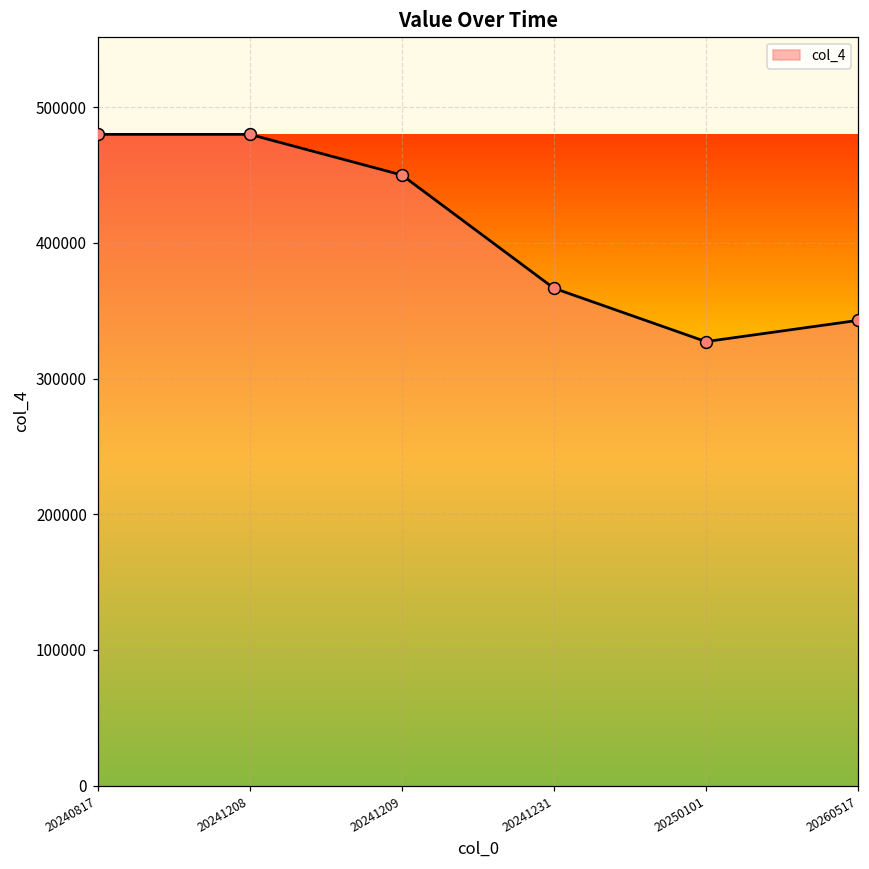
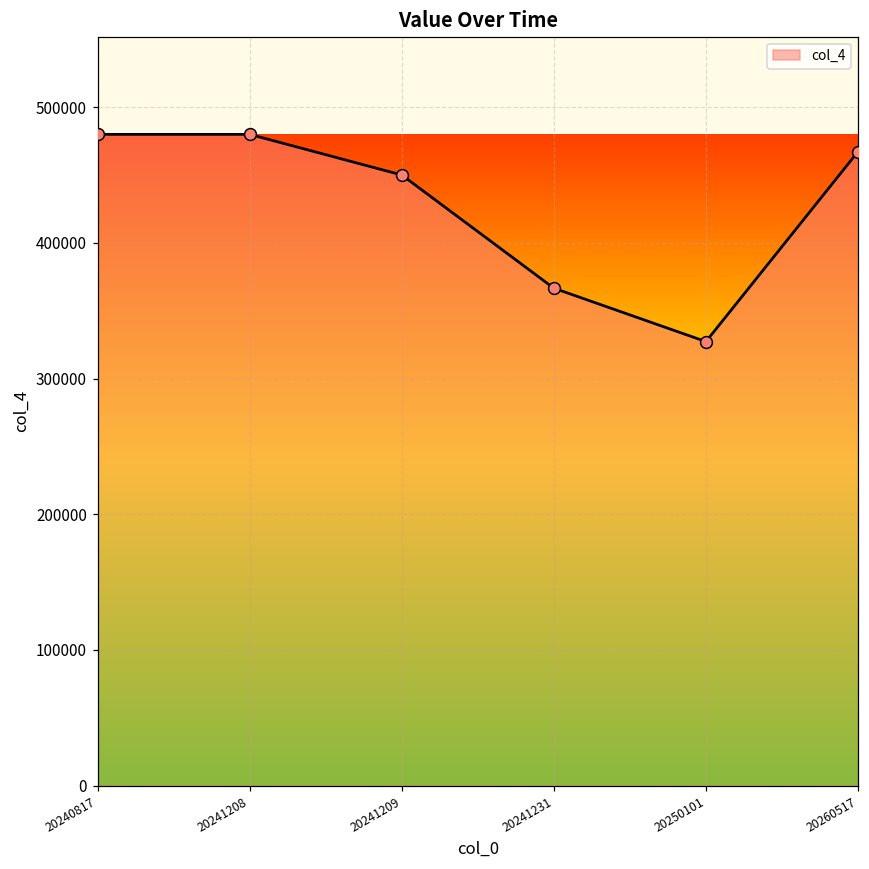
  {
    "20240817": 480000,
    "20241208": 480000,
    "20241209": 450000,
    "20241231": 367000,
    "20250101": 327000,
-   "20260517": 343000
+   "20260517": 467000
  }
